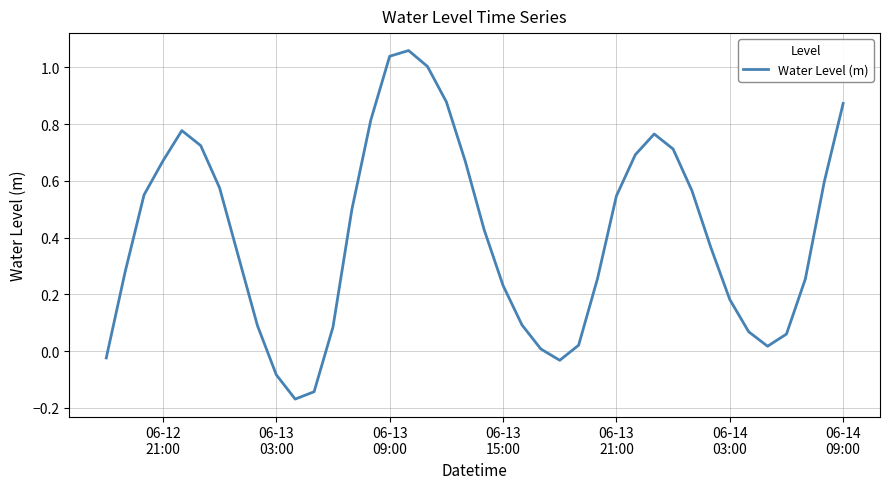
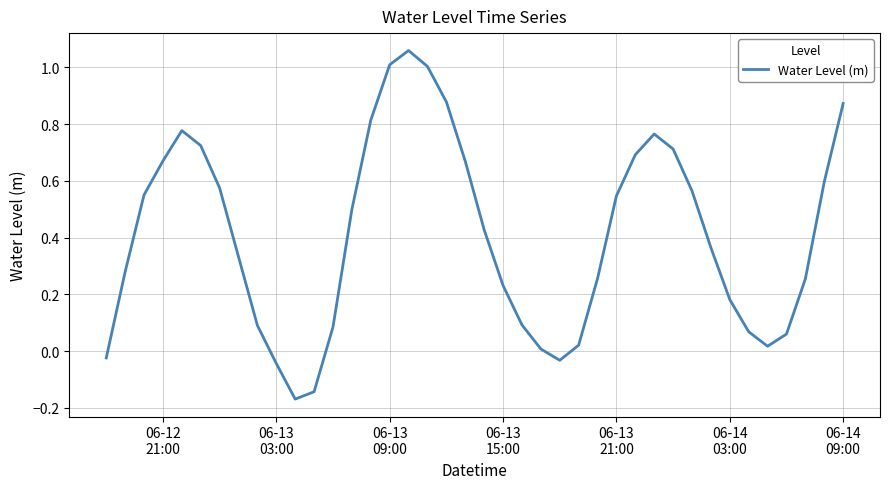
  {
    "06-12 21:00": 0.67,
-   "06-13 03:00": -0.08,
-   "06-13 09:00": 1.04,
+   "06-13 03:00": -0.04,
+   "06-13 09:00": 1.01,
    "06-13 15:00": 0.23,
    "06-13 21:00": 0.55,
    "06-14 03:00": 0.18,
    "06-14 09:00": 0.87
  }
